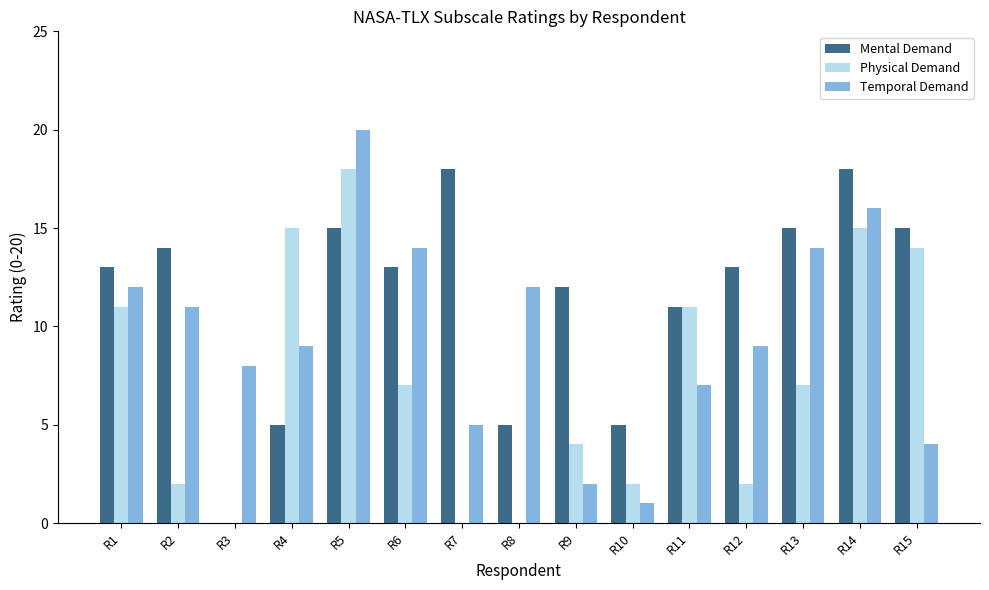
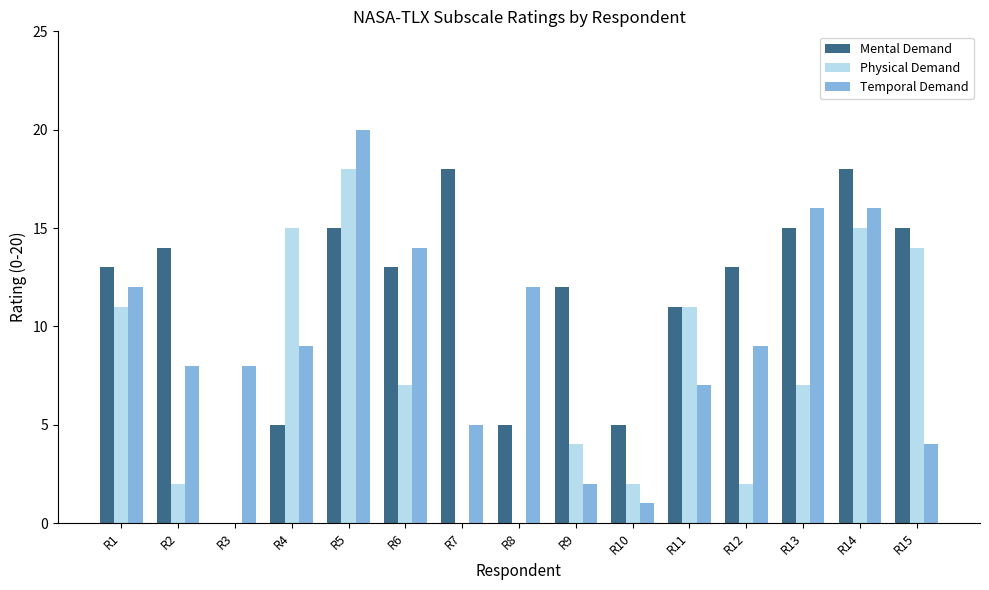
  {
    "Mental Demand": {
      "R1": 13,
      "R2": 14,
      "R3": 0,
      "R4": 5,
      "R5": 15,
      "R6": 13,
      "R7": 18,
      "R8": 5,
      "R9": 12,
      "R10": 5,
      "R11": 11,
      "R12": 13,
      "R13": 15,
      "R14": 18,
      "R15": 15
    },
    "Physical Demand": {
      "R1": 11,
      "R2": 2,
      "R3": 0,
      "R4": 15,
      "R5": 18,
      "R6": 7,
      "R7": 0,
      "R8": 0,
      "R9": 4,
      "R10": 2,
      "R11": 11,
      "R12": 2,
      "R13": 7,
      "R14": 15,
      "R15": 14
    },
    "Temporal Demand": {
      "R1": 12,
-     "R2": 11,
+     "R2": 8,
      "R3": 8,
      "R4": 9,
      "R5": 20,
      "R6": 14,
      "R7": 5,
      "R8": 12,
      "R9": 2,
      "R10": 1,
      "R11": 7,
      "R12": 9,
-     "R13": 14,
+     "R13": 16,
      "R14": 16,
      "R15": 4
    }
  }
